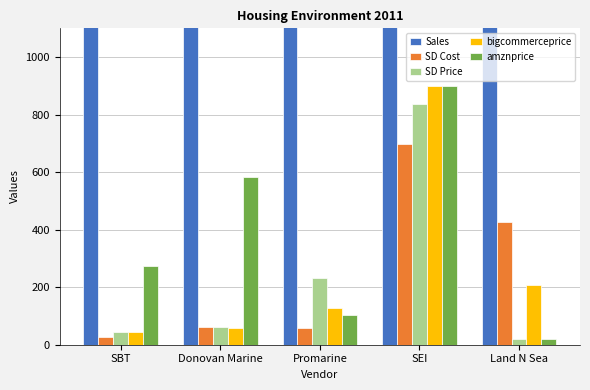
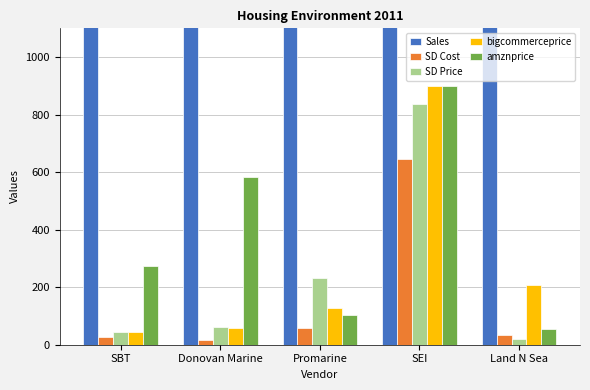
  {
    "SD Cost": {
      "SBT": 30,
-     "Donovan Marine": 60,
+     "Donovan Marine": 20,
      "Promarine": 60,
-     "SEI": 700,
-     "Land N Sea": 430
+     "SEI": 650,
+     "Land N Sea": 40
    },
    "SD Price": {
      "SBT": 40,
      "Donovan Marine": 60,
      "Promarine": 230,
      "SEI": 840,
      "Land N Sea": 20
    },
    "bigcommerceprice": {
      "SBT": 40,
      "Donovan Marine": 60,
      "Promarine": 130,
      "SEI": 900,
      "Land N Sea": 210
    },
    "amznprice": {
      "SBT": 270,
      "Donovan Marine": 580,
      "Promarine": 100,
      "SEI": 900,
-     "Land N Sea": 20
+     "Land N Sea": 50
    }
  }
